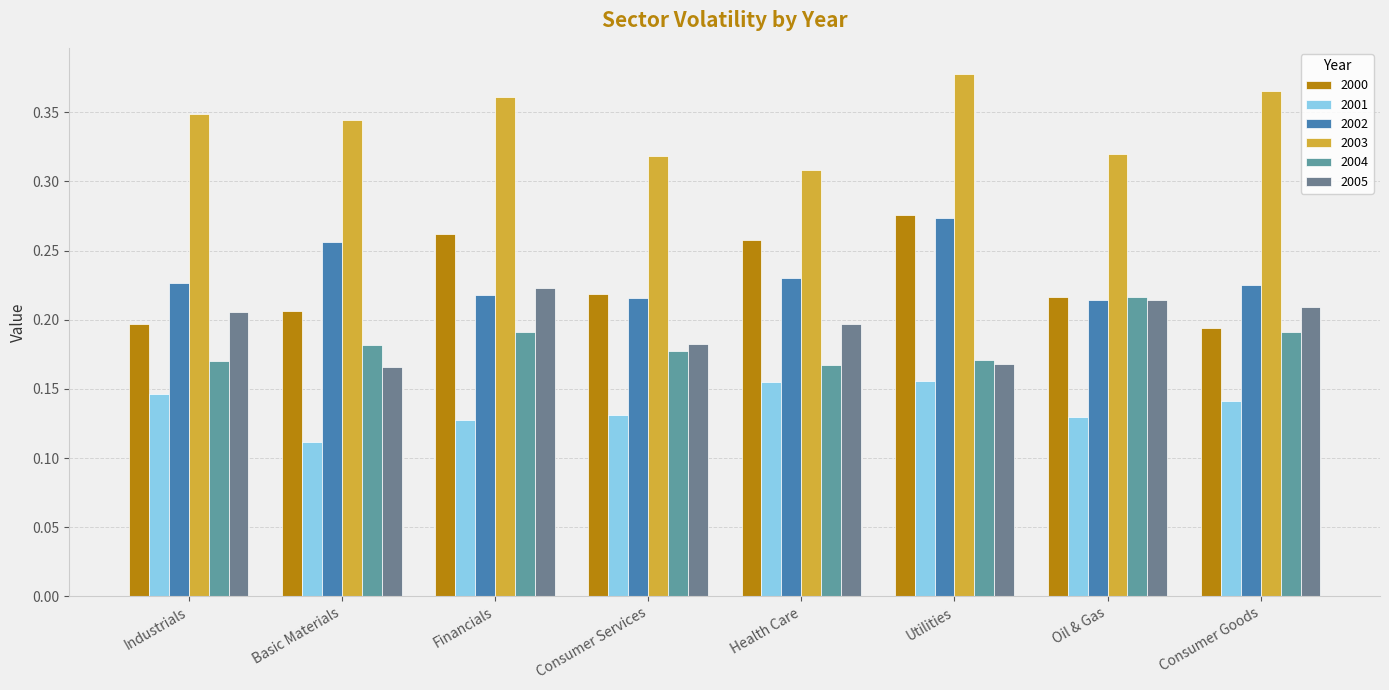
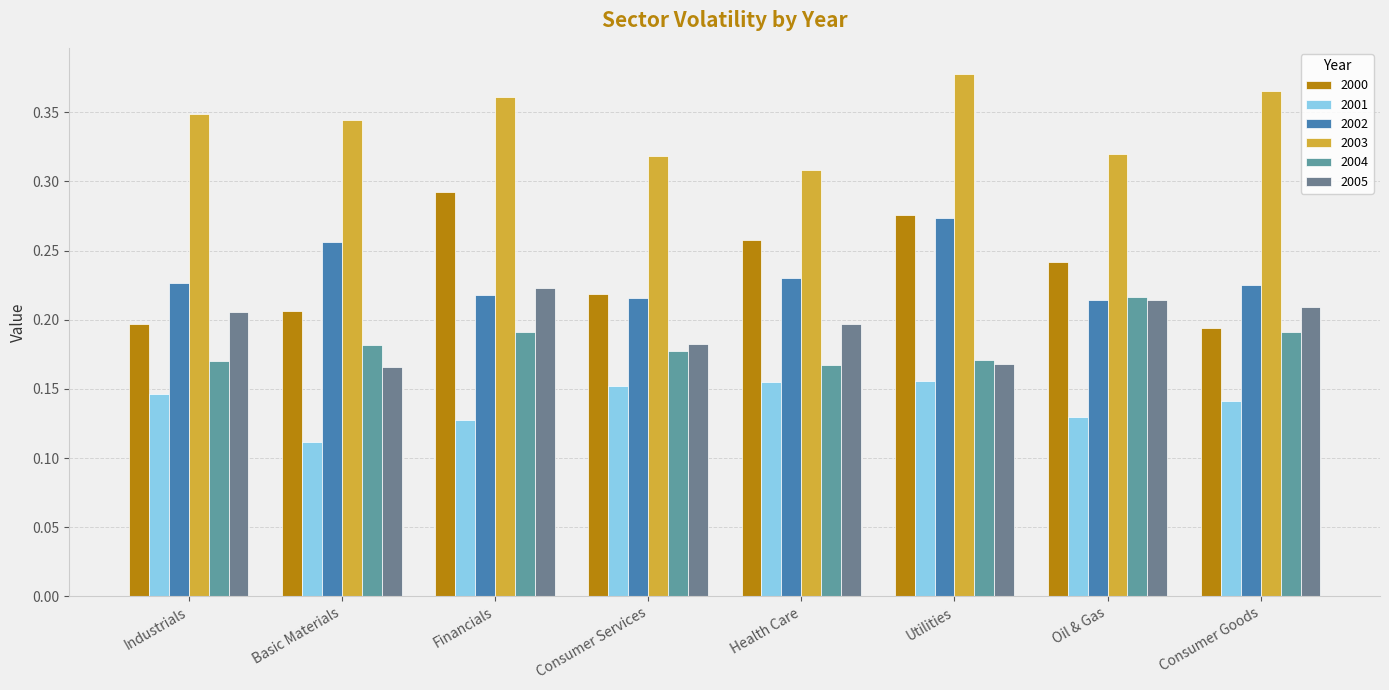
  {
    "2000": {
      "Industrials": 0.197,
      "Basic Materials": 0.206,
-     "Financials": 0.262,
+     "Financials": 0.292,
      "Consumer Services": 0.219,
      "Health Care": 0.257,
      "Utilities": 0.276,
-     "Oil & Gas": 0.216,
+     "Oil & Gas": 0.241,
      "Consumer Goods": 0.194
    },
    "2001": {
      "Industrials": 0.146,
      "Basic Materials": 0.112,
      "Financials": 0.127,
-     "Consumer Services": 0.131,
+     "Consumer Services": 0.152,
      "Health Care": 0.155,
      "Utilities": 0.156,
      "Oil & Gas": 0.130,
      "Consumer Goods": 0.141
    },
    "2003": {
      "Industrials": 0.349,
      "Basic Materials": 0.345,
      "Financials": 0.361,
      "Consumer Services": 0.318,
      "Health Care": 0.309,
      "Utilities": 0.378,
      "Oil & Gas": 0.320,
      "Consumer Goods": 0.365
    }
  }
